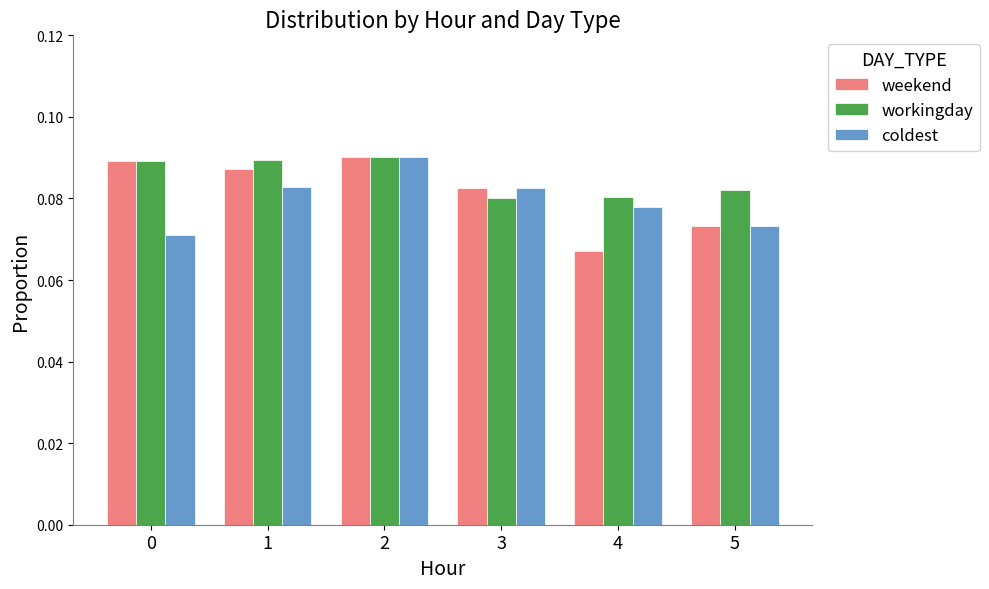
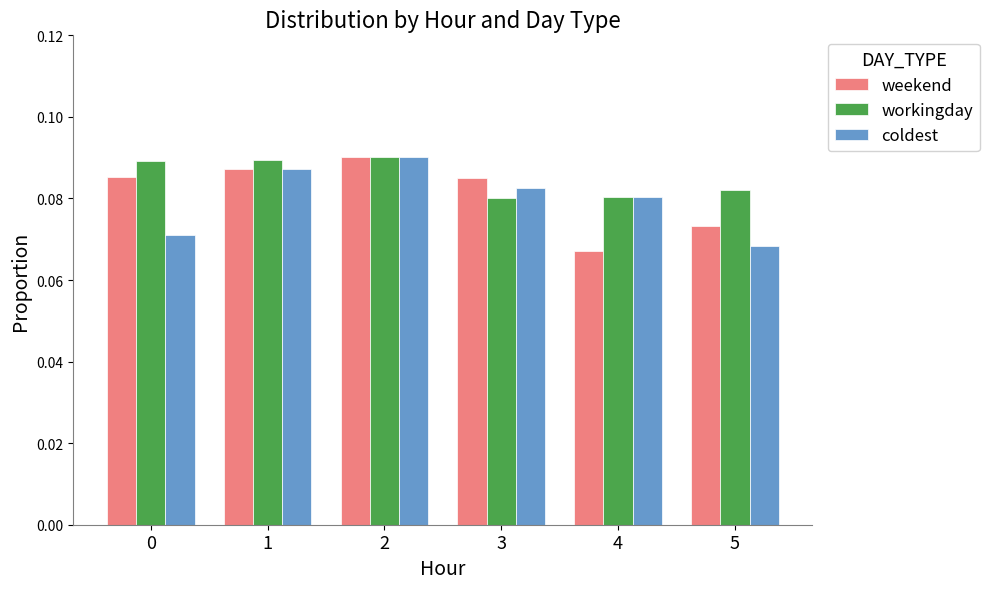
  {
    "weekend": {
-     "0": 0.089,
+     "0": 0.085,
      "1": 0.087,
      "2": 0.090,
-     "3": 0.083,
+     "3": 0.085,
      "4": 0.067,
      "5": 0.073
    },
    "workingday": {
      "0": 0.089,
      "1": 0.089,
      "2": 0.090,
      "3": 0.080,
      "4": 0.080,
      "5": 0.082
    },
    "coldest": {
      "0": 0.071,
-     "1": 0.083,
+     "1": 0.087,
      "2": 0.090,
      "3": 0.083,
-     "4": 0.078,
-     "5": 0.073
+     "4": 0.080,
+     "5": 0.068
    }
  }
